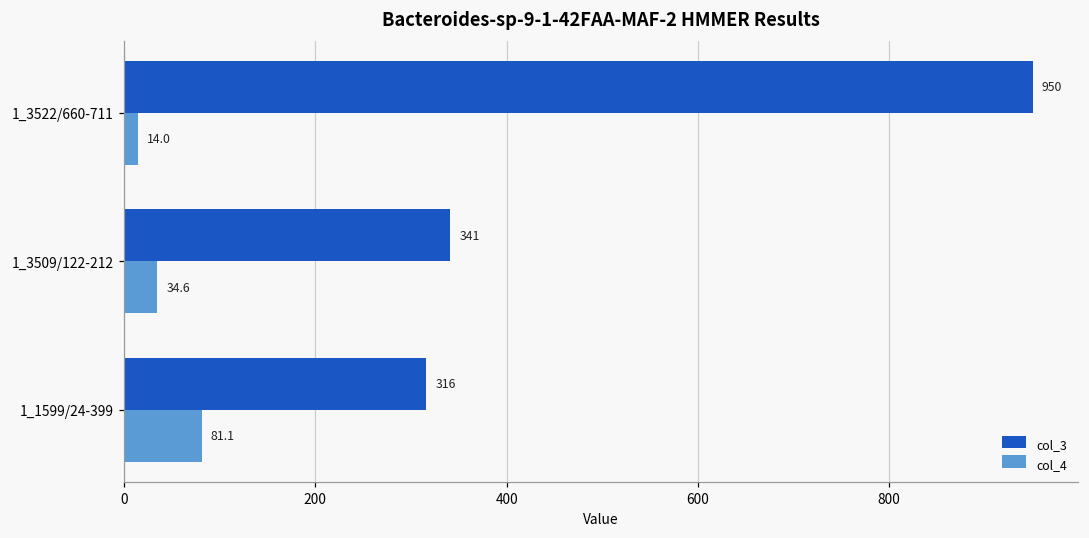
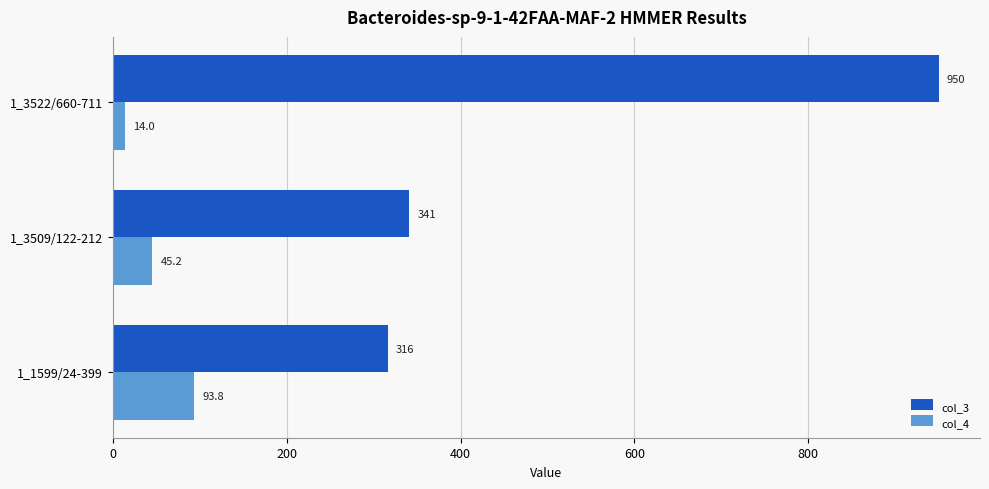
  {
    "col_3": {
      "1_3522/660-711": 950,
      "1_3509/122-212": 341,
      "1_1599/24-399": 316
    },
    "col_4": {
      "1_3522/660-711": 14.0,
-     "1_3509/122-212": 34.6,
-     "1_1599/24-399": 81.1
+     "1_3509/122-212": 45.2,
+     "1_1599/24-399": 93.8
    }
  }
